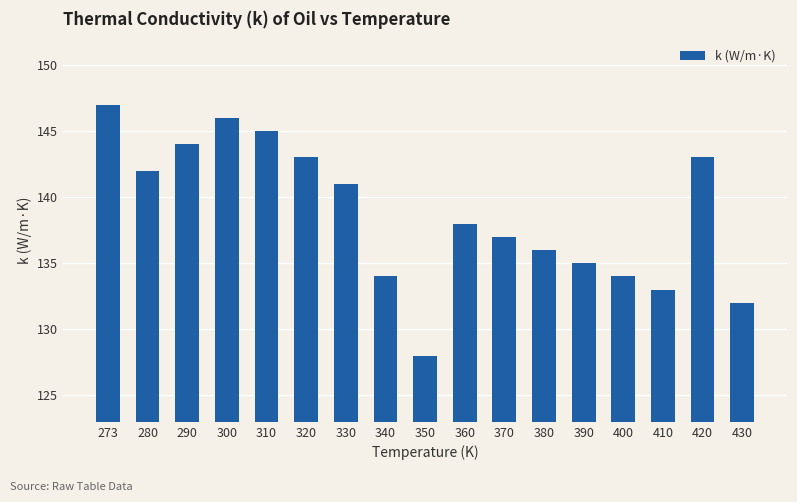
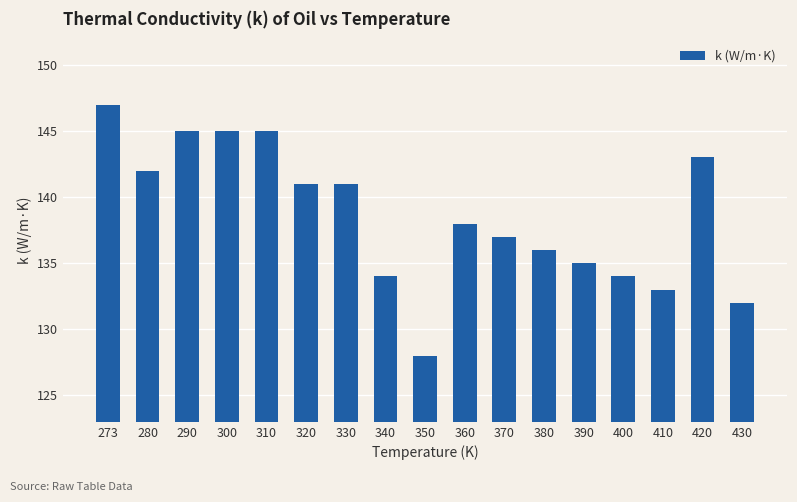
  {
    "273": 147,
    "280": 142,
-   "290": 144,
-   "300": 146,
+   "290": 145,
+   "300": 145,
    "310": 145,
-   "320": 143,
+   "320": 141,
    "330": 141,
    "340": 134,
    "350": 128,
    "360": 138,
    "370": 137,
    "380": 136,
    "390": 135,
    "400": 134,
    "410": 133,
    "420": 143,
    "430": 132
  }
